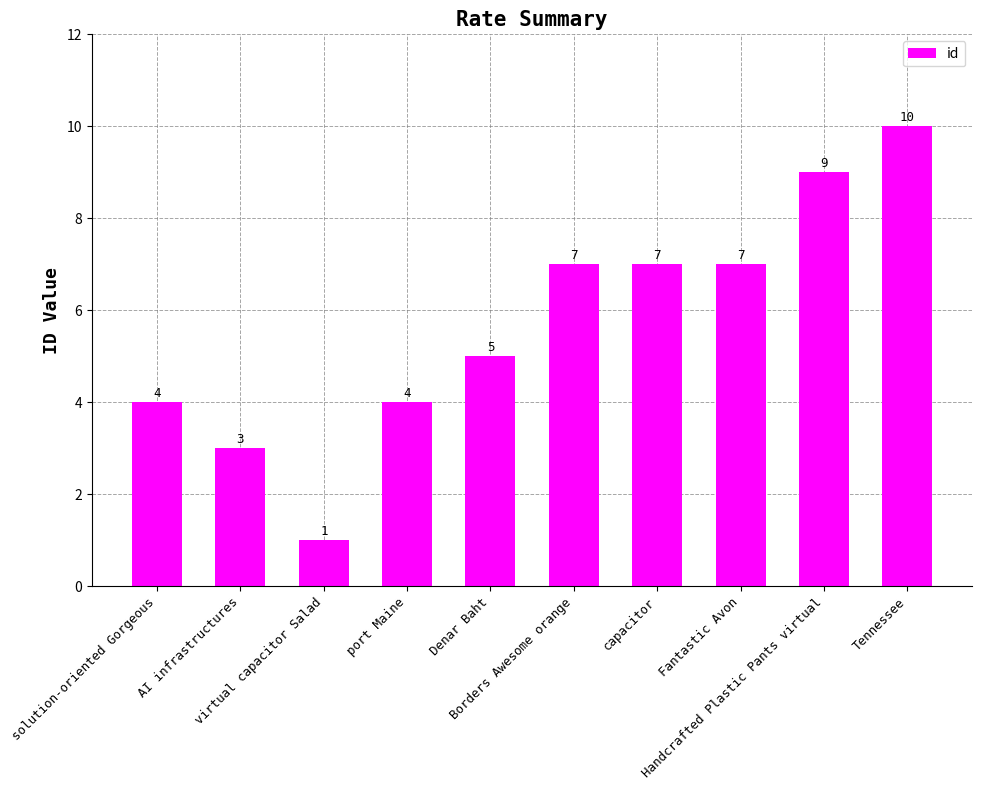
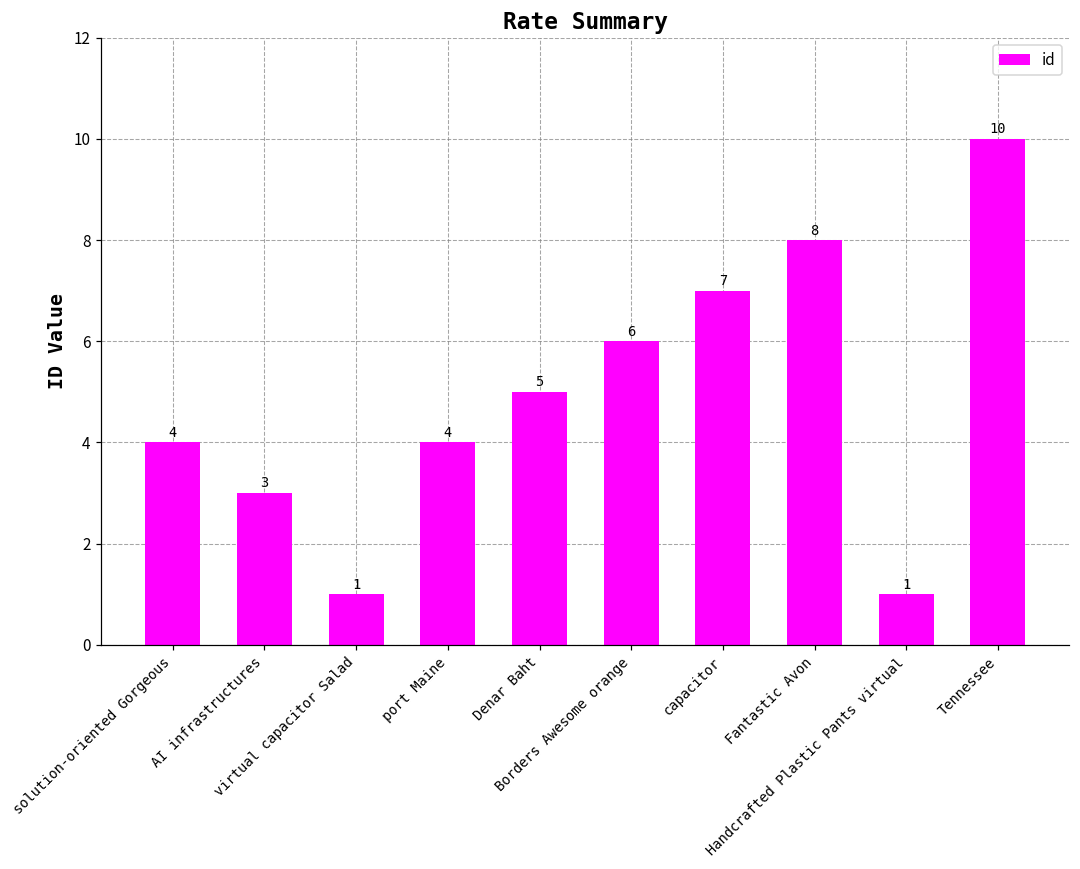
  {
    "solution-oriented Gorgeous": 4,
    "AI infrastructures": 3,
    "virtual capacitor Salad": 1,
    "port Maine": 4,
    "Denar Baht": 5,
-   "Borders Awesome orange": 7,
+   "Borders Awesome orange": 6,
    "capacitor": 7,
-   "Fantastic Avon": 7,
-   "Handcrafted Plastic Pants virtual": 9,
+   "Fantastic Avon": 8,
+   "Handcrafted Plastic Pants virtual": 1,
    "Tennessee": 10
  }
